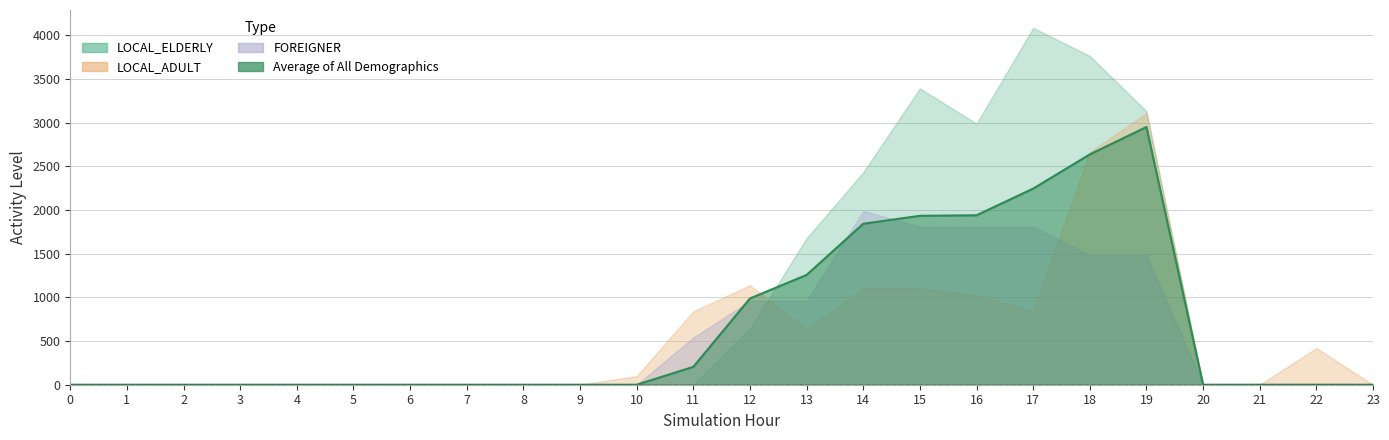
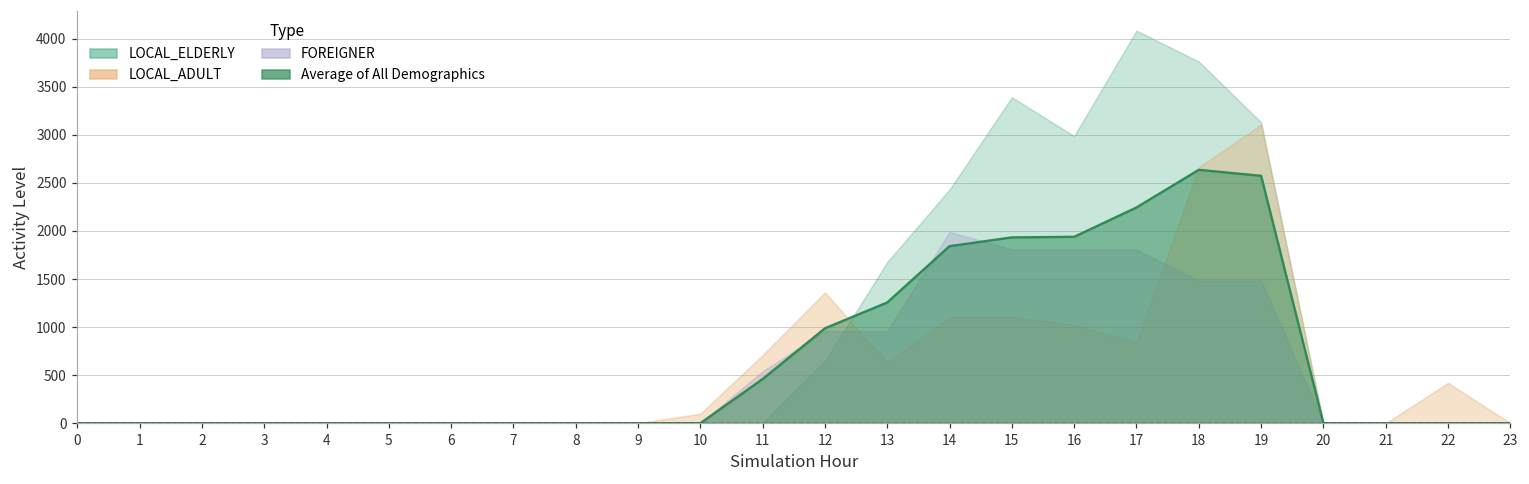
  {
    "LOCAL_ADULT": {
      "10": 100,
-     "11": 800,
-     "12": 1100,
+     "11": 700,
+     "12": 1400,
      "13": 600,
      "14": 1100,
      "15": 1100,
      "16": 1000,
      "17": 800,
      "22": 400
    },
    "Average of All Demographics": {
-     "11": 200,
+     "11": 500,
      "13": 1300,
      "14": 1800,
      "15": 1900,
      "16": 1900,
      "17": 2200,
-     "19": 2900
+     "19": 2600
    }
  }
